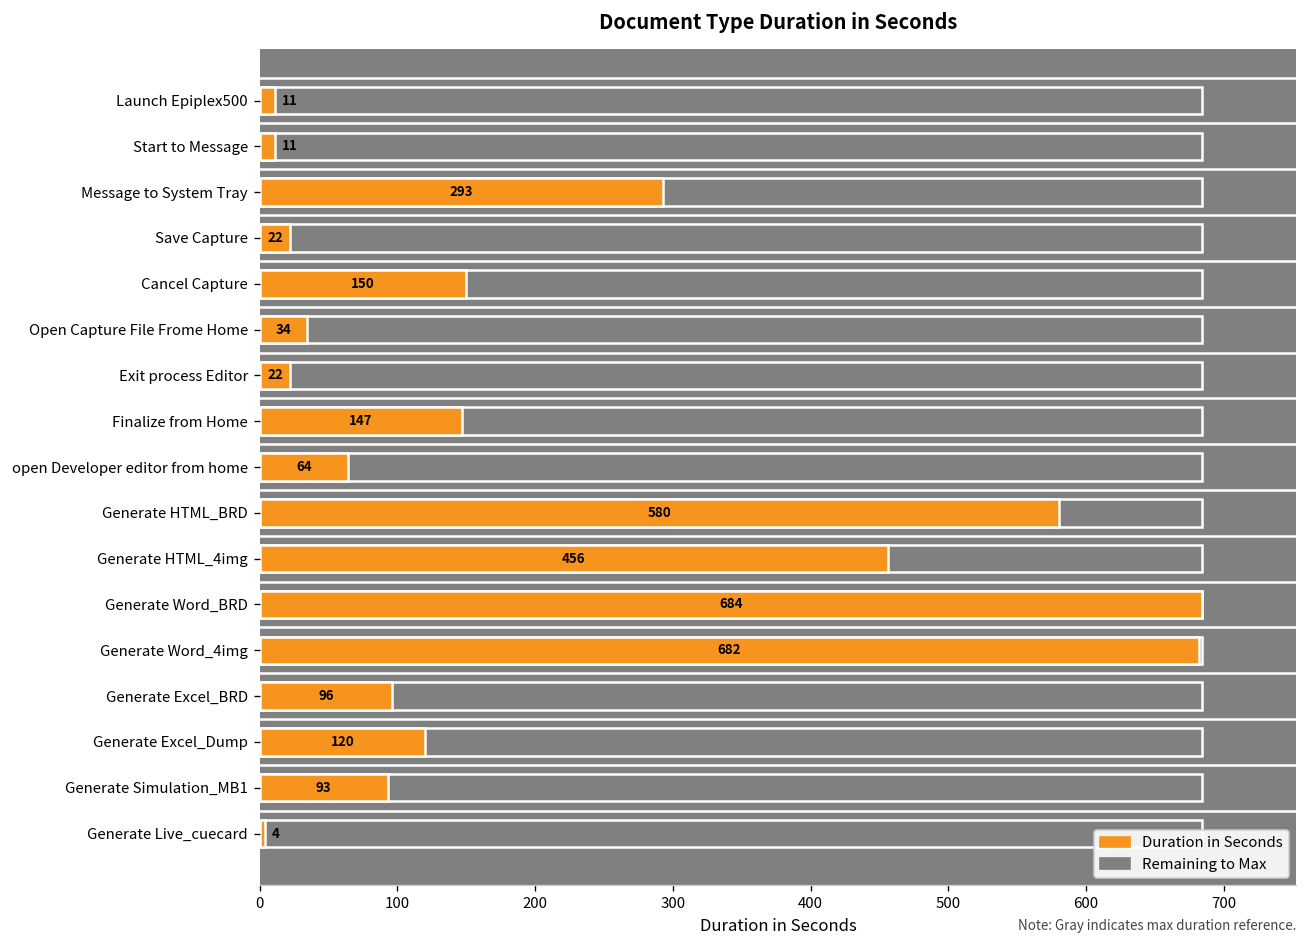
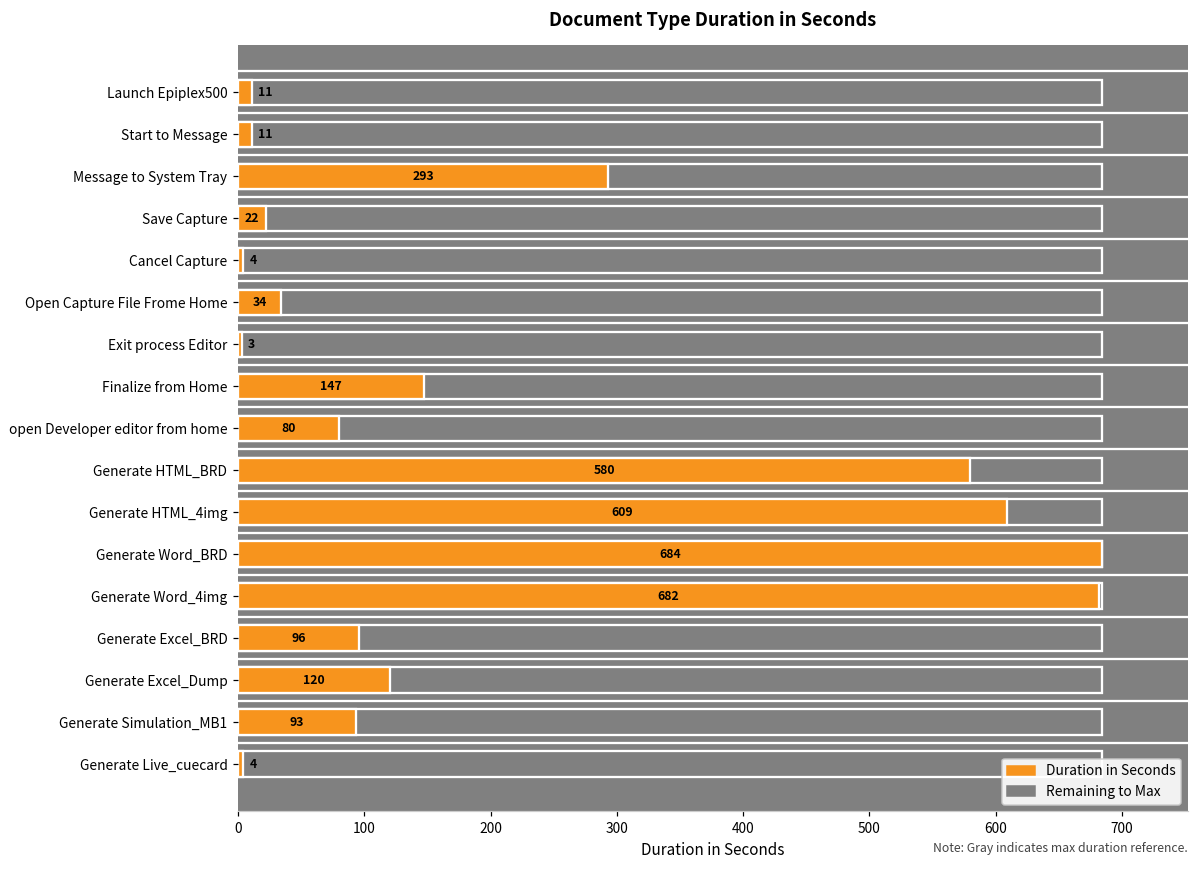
  {
    "Duration in Seconds": {
-     "Cancel Capture": 150,
-     "Exit process Editor": 22,
-     "open Developer editor from home": 64,
-     "Generate HTML_4img": 456,
+     "Cancel Capture": 4,
+     "Exit process Editor": 3,
+     "open Developer editor from home": 80,
+     "Generate HTML_4img": 609,
      "Generate Word_BRD": 684
    }
  }
